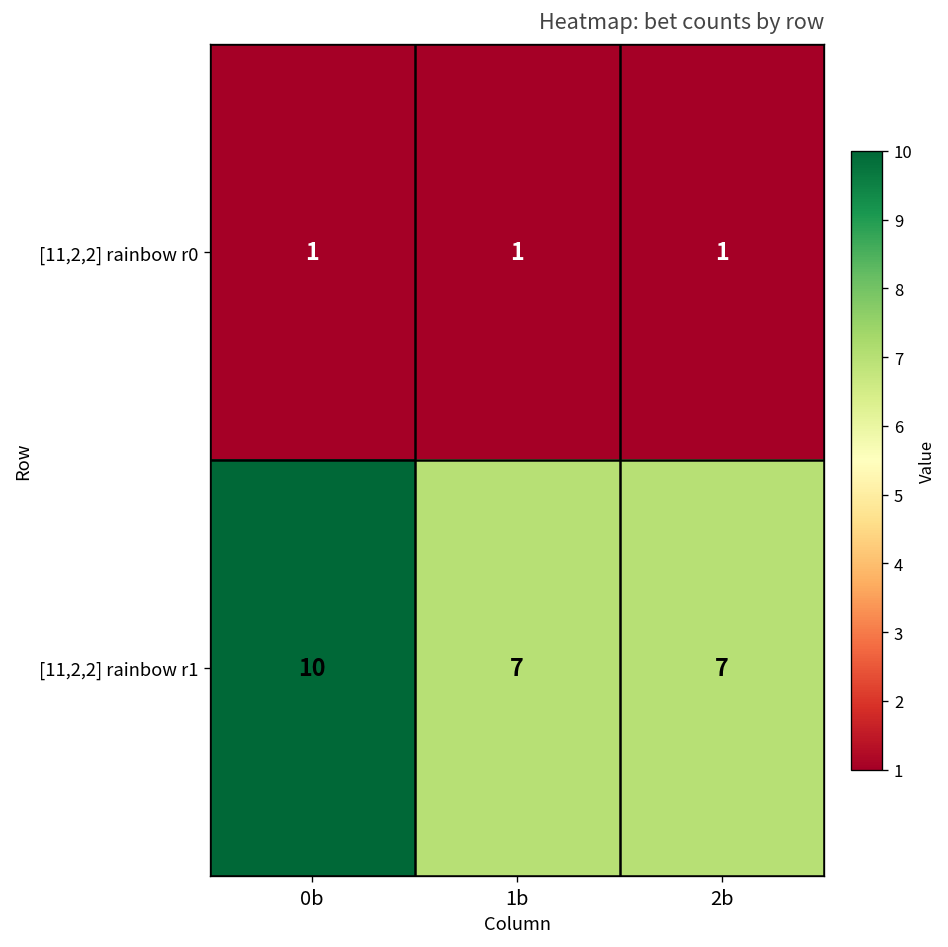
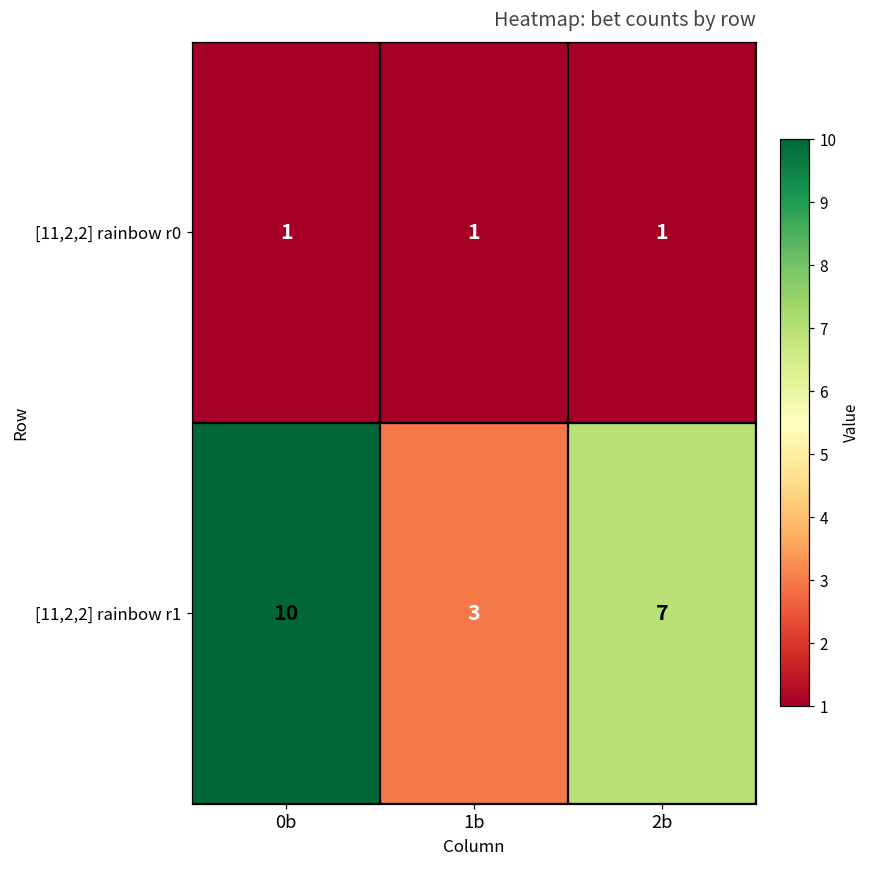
  {
    "[11,2,2] rainbow r0": {
      "0b": 1,
      "1b": 1,
      "2b": 1
    },
    "[11,2,2] rainbow r1": {
      "0b": 10,
-     "1b": 7,
+     "1b": 3,
      "2b": 7
    }
  }
